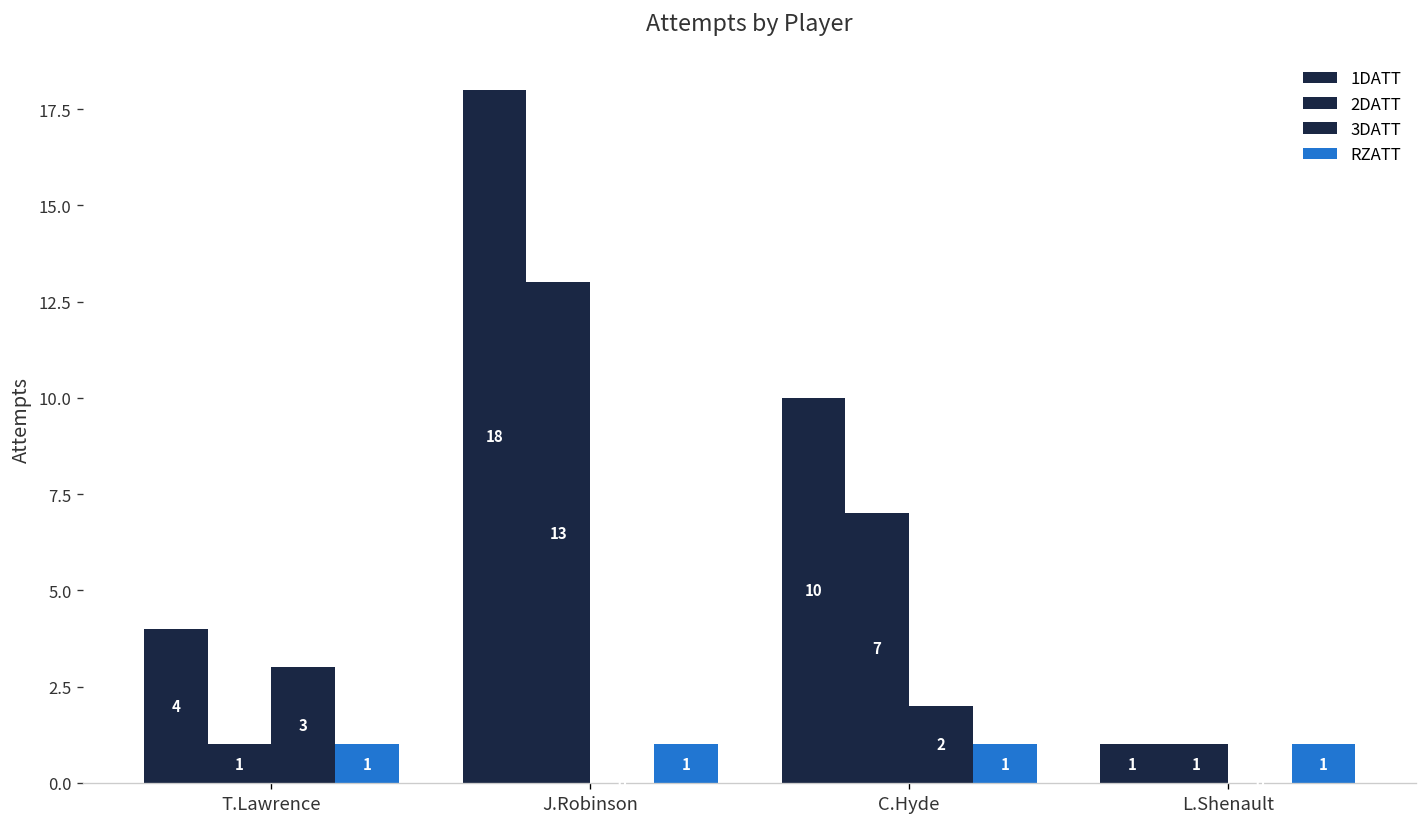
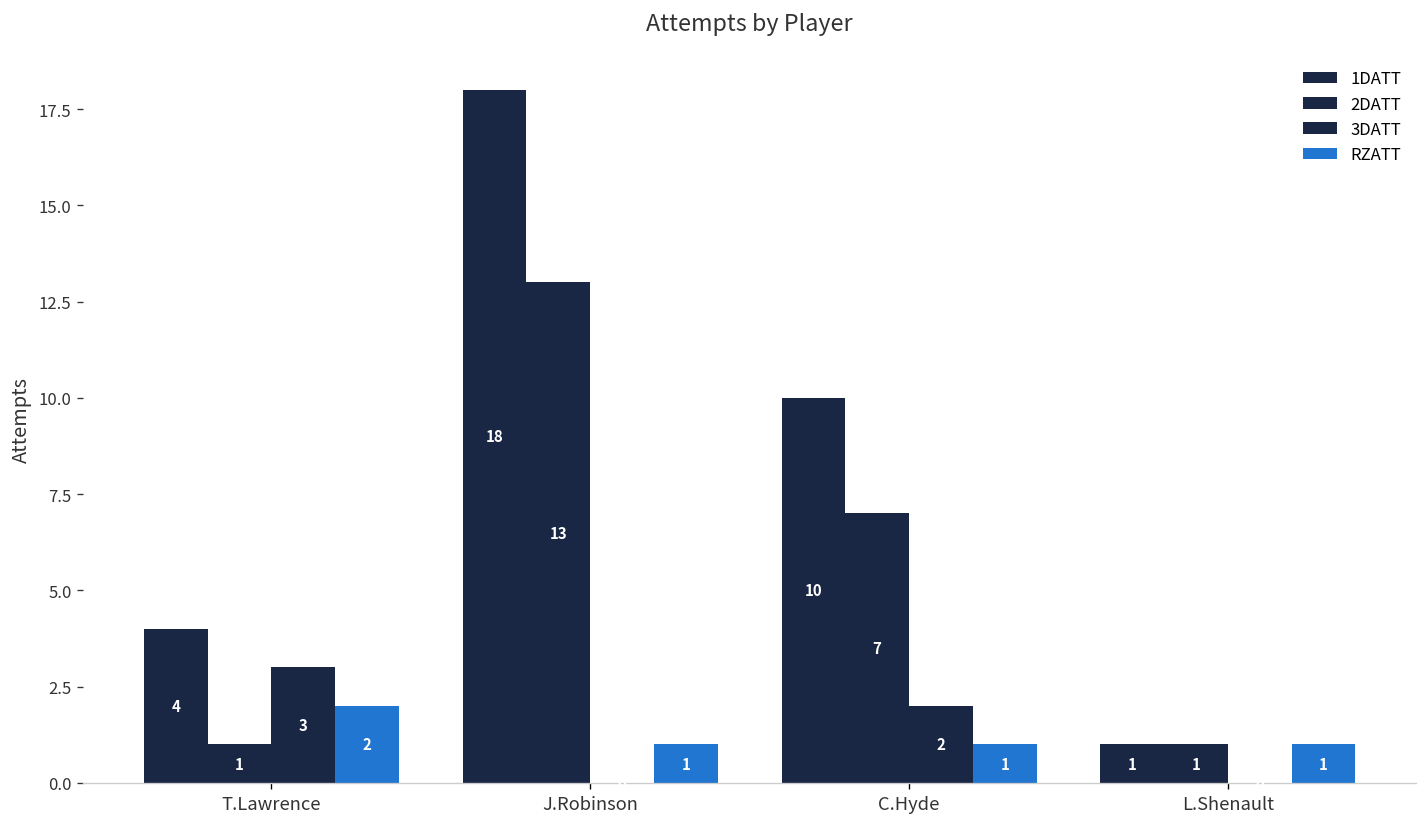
  {
    "RZATT": {
-     "T.Lawrence": 1,
+     "T.Lawrence": 2,
      "J.Robinson": 1,
      "C.Hyde": 1,
      "L.Shenault": 1
    }
  }
